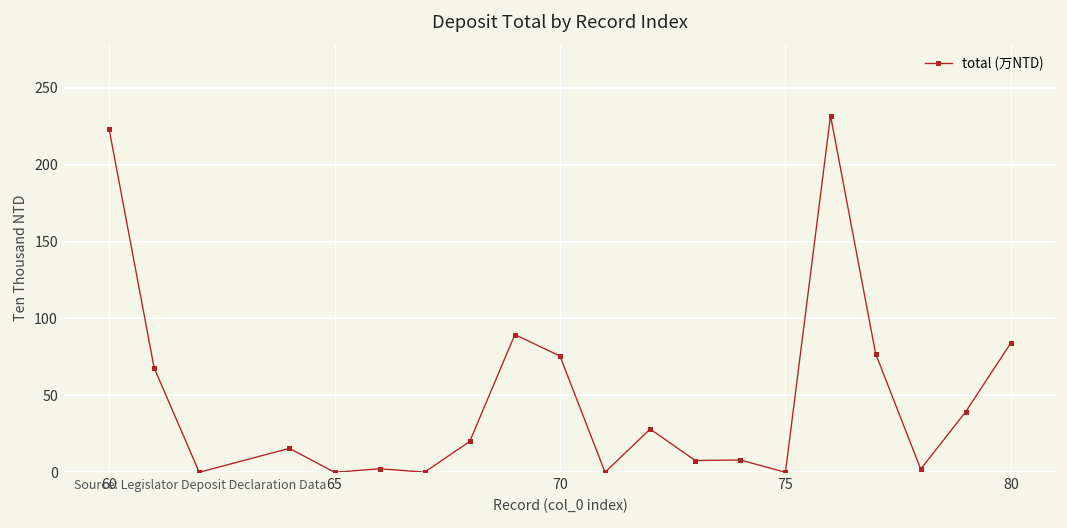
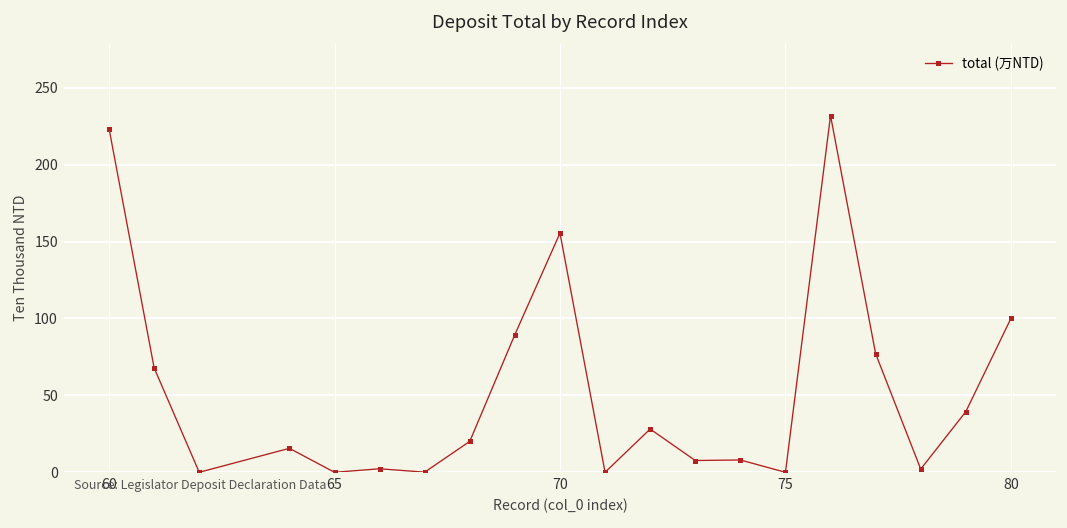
  {
    "60": 223,
    "65": 0,
-   "70": 76,
+   "70": 155,
    "75": 0,
-   "80": 84
+   "80": 100
  }
